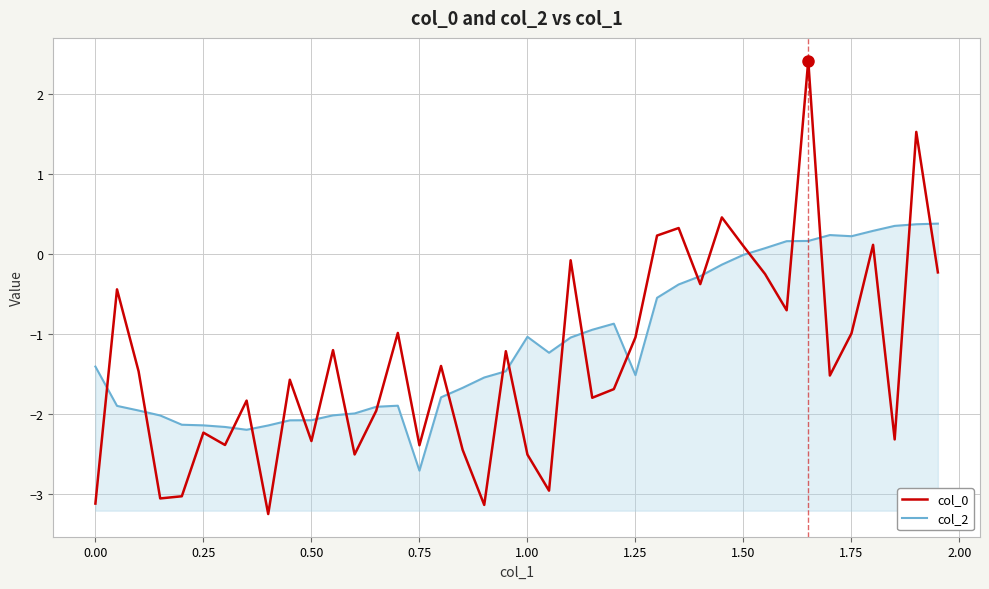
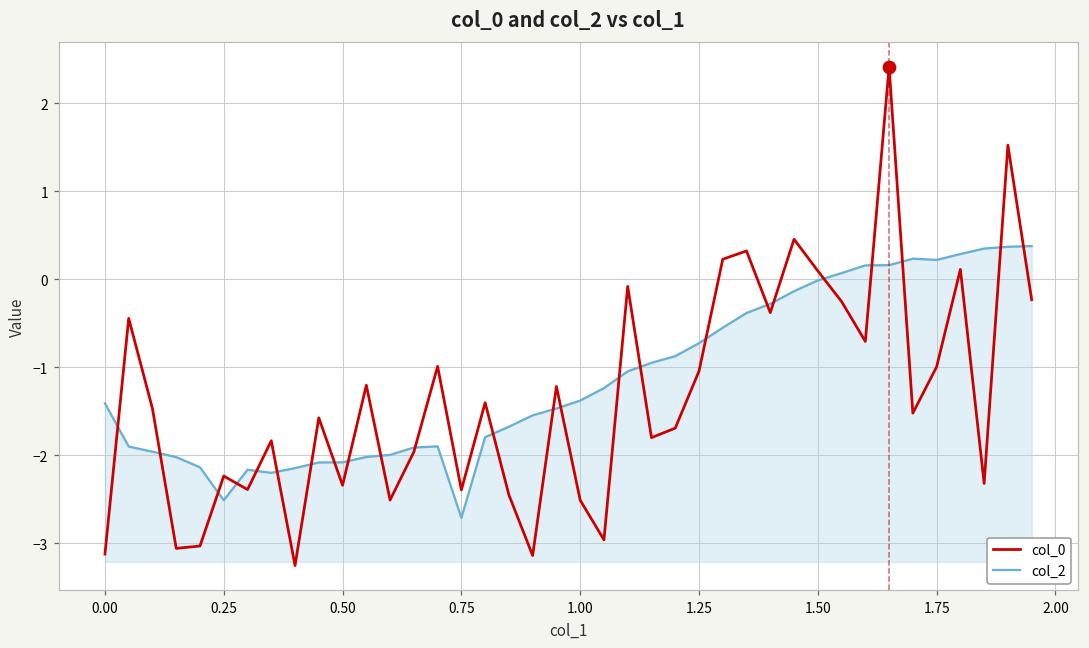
  {
    "col_2": {
      "0.00": -1.4,
-     "0.25": -2.1,
+     "0.25": -2.5,
      "0.50": -2.1,
      "0.75": -2.7,
-     "1.00": -1.0,
-     "1.25": -1.5,
+     "1.00": -1.4,
+     "1.25": -0.7,
      "1.50": 0.0,
      "1.75": 0.2
    }
  }
